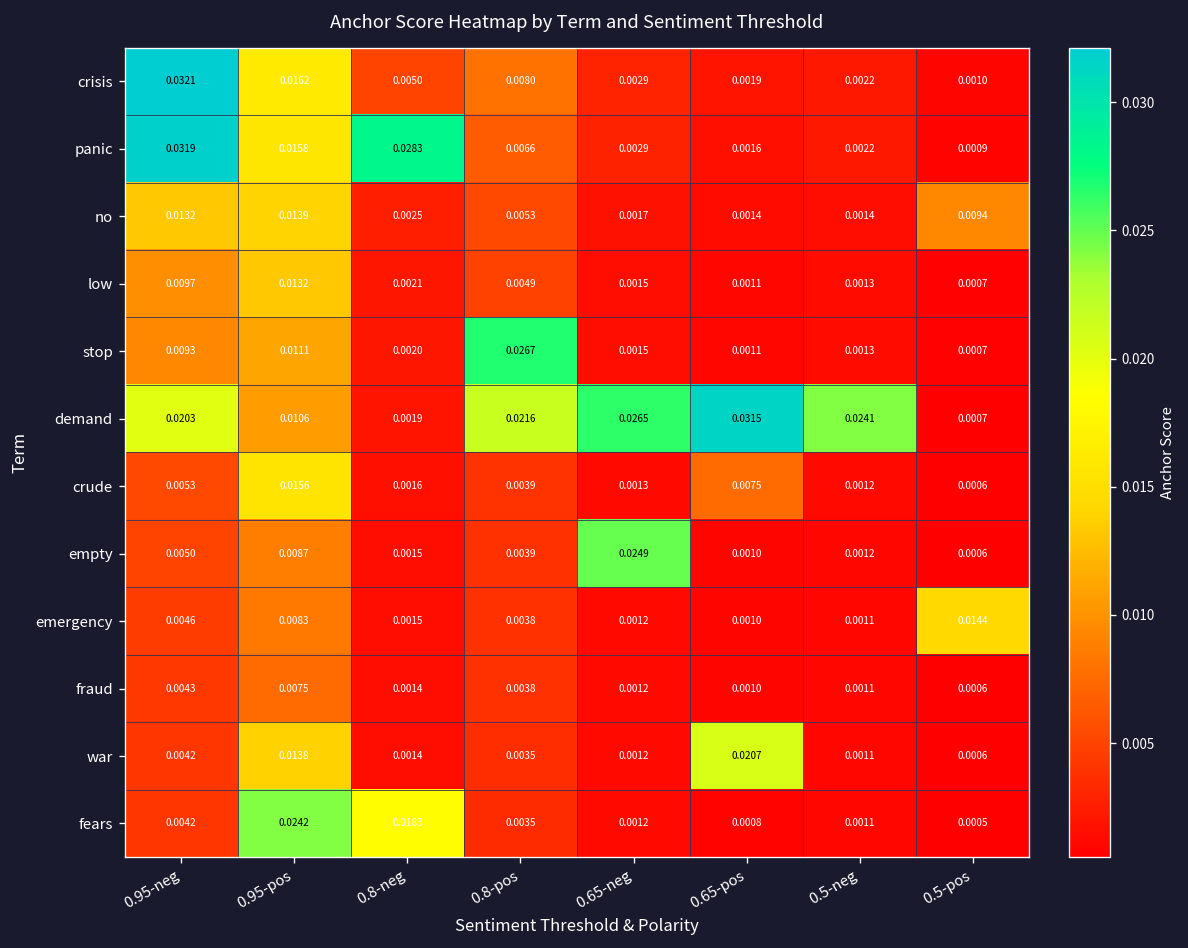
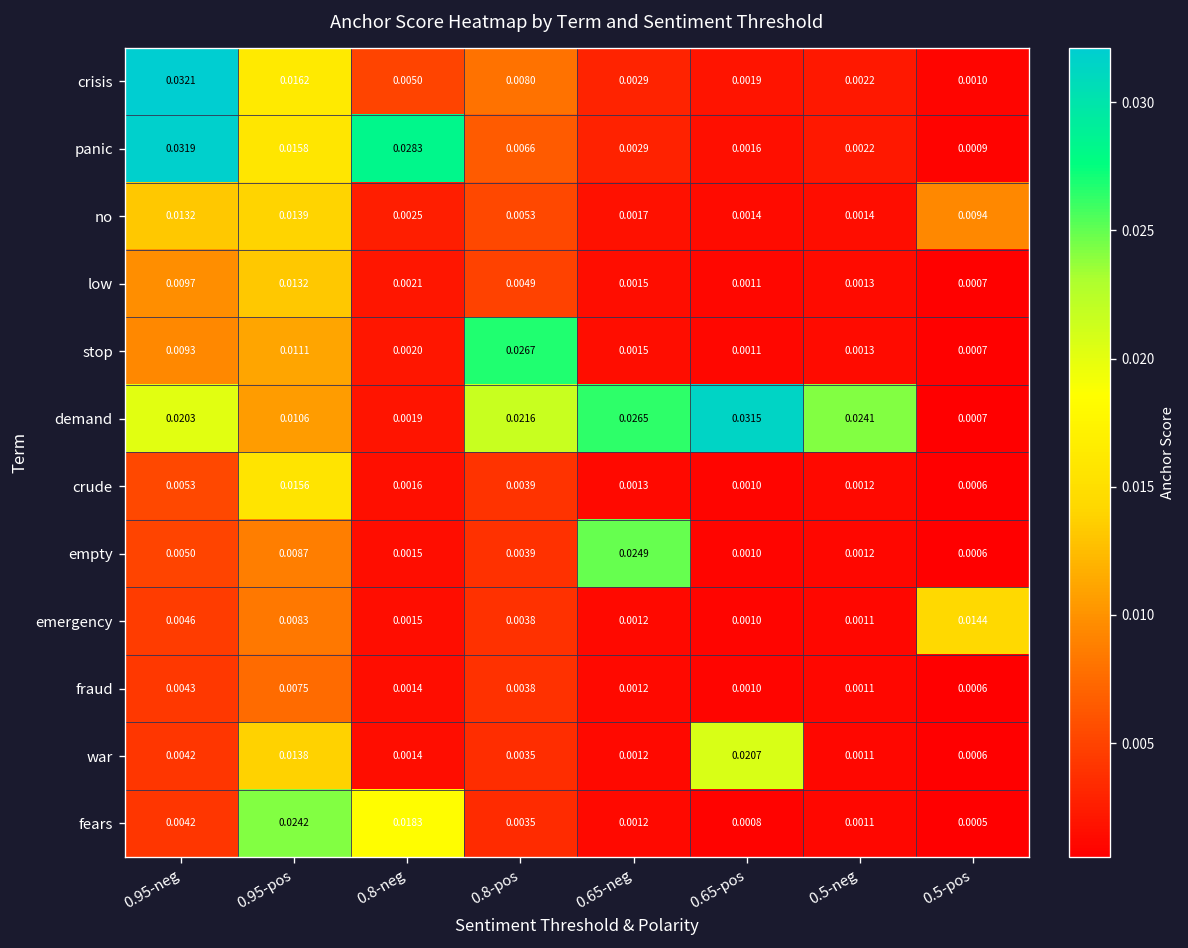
  {
    "crisis": {
      "0.95-neg": 0.0321,
      "0.95-pos": 0.0162,
      "0.8-neg": 0.0050,
      "0.8-pos": 0.0080,
      "0.65-neg": 0.0029,
      "0.65-pos": 0.0019,
      "0.5-neg": 0.0022,
      "0.5-pos": 0.0010
    },
    "panic": {
      "0.95-neg": 0.0319,
      "0.95-pos": 0.0158,
      "0.8-neg": 0.0283,
      "0.8-pos": 0.0066,
      "0.65-neg": 0.0029,
      "0.65-pos": 0.0016,
      "0.5-neg": 0.0022,
      "0.5-pos": 0.0009
    },
    "no": {
      "0.95-neg": 0.0132,
      "0.95-pos": 0.0139,
      "0.8-neg": 0.0025,
      "0.8-pos": 0.0053,
      "0.65-neg": 0.0017,
      "0.65-pos": 0.0014,
      "0.5-neg": 0.0014,
      "0.5-pos": 0.0094
    },
    "low": {
      "0.95-neg": 0.0097,
      "0.95-pos": 0.0132,
      "0.8-neg": 0.0021,
      "0.8-pos": 0.0049,
      "0.65-neg": 0.0015,
      "0.65-pos": 0.0011,
      "0.5-neg": 0.0013,
      "0.5-pos": 0.0007
    },
    "stop": {
      "0.95-neg": 0.0093,
      "0.95-pos": 0.0111,
      "0.8-neg": 0.0020,
      "0.8-pos": 0.0267,
      "0.65-neg": 0.0015,
      "0.65-pos": 0.0011,
      "0.5-neg": 0.0013,
      "0.5-pos": 0.0007
    },
    "demand": {
      "0.95-neg": 0.0203,
      "0.95-pos": 0.0106,
      "0.8-neg": 0.0019,
      "0.8-pos": 0.0216,
      "0.65-neg": 0.0265,
      "0.65-pos": 0.0315,
      "0.5-neg": 0.0241,
      "0.5-pos": 0.0007
    },
    "crude": {
      "0.95-neg": 0.0053,
      "0.95-pos": 0.0156,
      "0.8-neg": 0.0016,
      "0.8-pos": 0.0039,
      "0.65-neg": 0.0013,
-     "0.65-pos": 0.0075,
+     "0.65-pos": 0.0010,
      "0.5-neg": 0.0012,
      "0.5-pos": 0.0006
    },
    "empty": {
      "0.95-neg": 0.0050,
      "0.95-pos": 0.0087,
      "0.8-neg": 0.0015,
      "0.8-pos": 0.0039,
      "0.65-neg": 0.0249,
      "0.65-pos": 0.0010,
      "0.5-neg": 0.0012,
      "0.5-pos": 0.0006
    },
    "emergency": {
      "0.95-neg": 0.0046,
      "0.95-pos": 0.0083,
      "0.8-neg": 0.0015,
      "0.8-pos": 0.0038,
      "0.65-neg": 0.0012,
      "0.65-pos": 0.0010,
      "0.5-neg": 0.0011,
      "0.5-pos": 0.0144
    },
    "fraud": {
      "0.95-neg": 0.0043,
      "0.95-pos": 0.0075,
      "0.8-neg": 0.0014,
      "0.8-pos": 0.0038,
      "0.65-neg": 0.0012,
      "0.65-pos": 0.0010,
      "0.5-neg": 0.0011,
      "0.5-pos": 0.0006
    },
    "war": {
      "0.95-neg": 0.0042,
      "0.95-pos": 0.0138,
      "0.8-neg": 0.0014,
      "0.8-pos": 0.0035,
      "0.65-neg": 0.0012,
      "0.65-pos": 0.0207,
      "0.5-neg": 0.0011,
      "0.5-pos": 0.0006
    },
    "fears": {
      "0.95-neg": 0.0042,
      "0.95-pos": 0.0242,
      "0.8-neg": 0.0183,
      "0.8-pos": 0.0035,
      "0.65-neg": 0.0012,
      "0.65-pos": 0.0008,
      "0.5-neg": 0.0011,
      "0.5-pos": 0.0005
    }
  }
